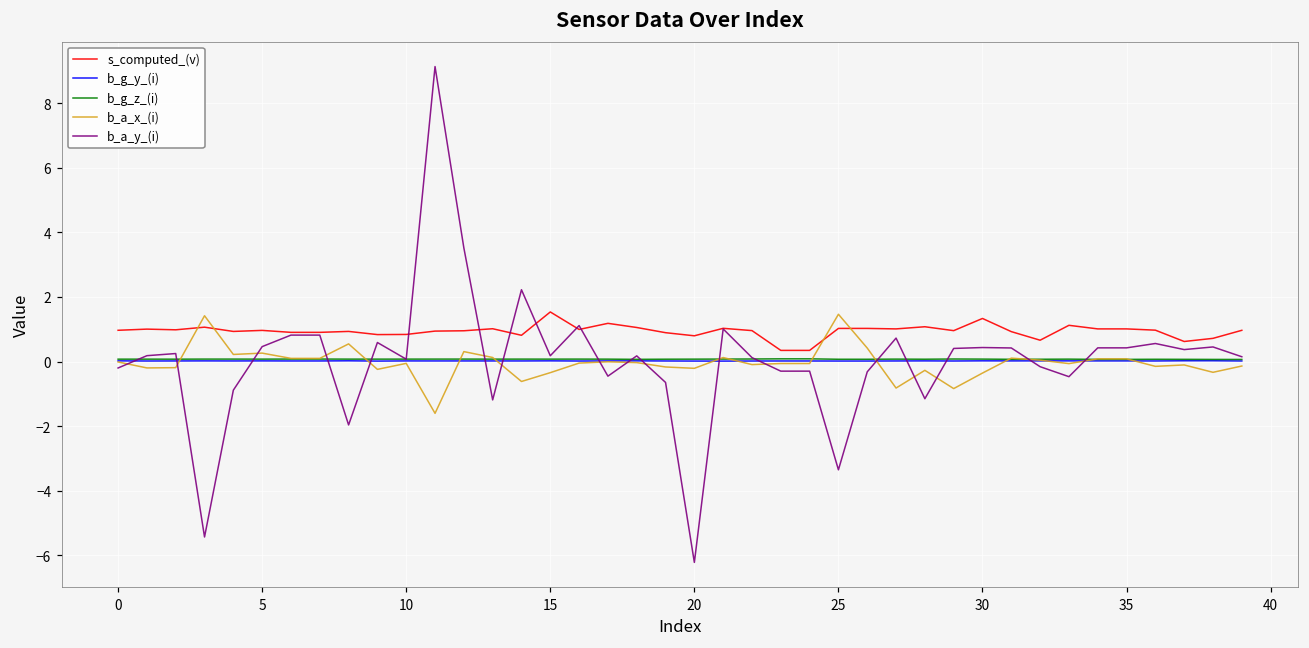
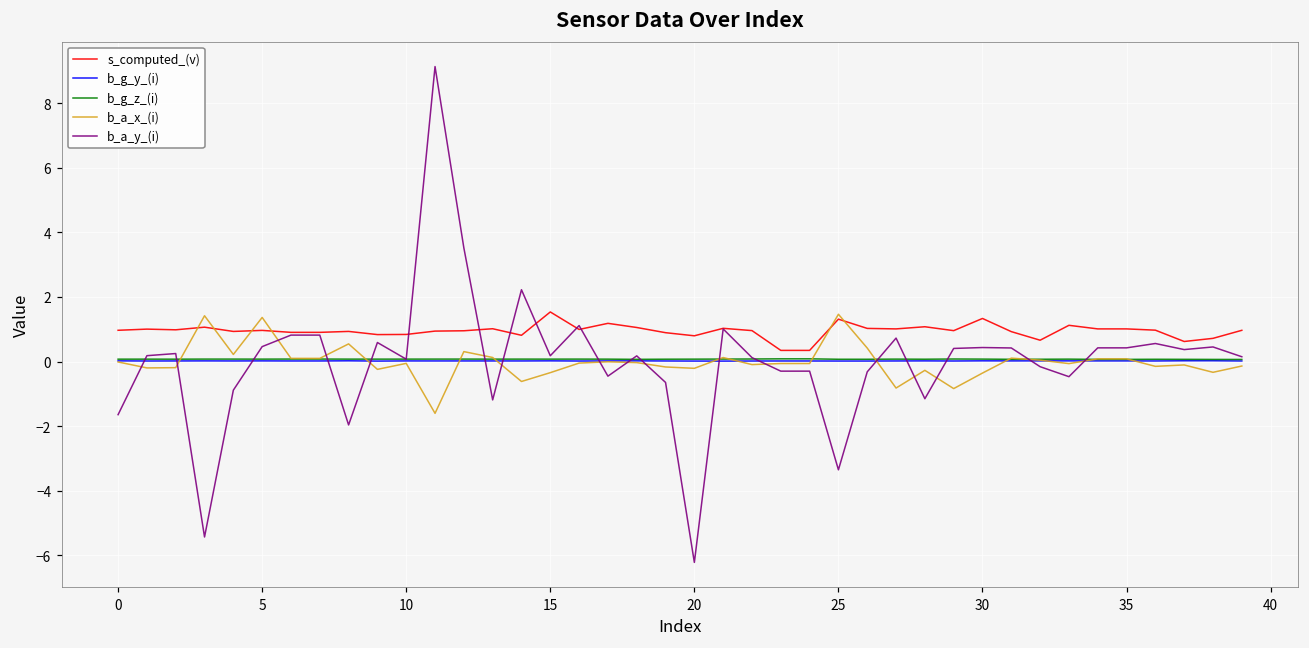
  {
    "s_computed_(v)": {
      "0": 1.0,
      "5": 1.0,
      "10": 0.8,
      "15": 1.5,
      "20": 0.8,
-     "25": 1.0,
+     "25": 1.3,
      "30": 1.3,
      "35": 1.0
    },
    "b_a_x_(i)": {
-     "5": 0.3,
+     "5": 1.4,
      "15": -0.3,
      "20": -0.2,
      "25": 1.5,
      "30": -0.4
    },
    "b_a_y_(i)": {
-     "0": -0.2,
+     "0": -1.6,
      "5": 0.5,
      "15": 0.2,
      "20": -6.2,
      "25": -3.3,
      "30": 0.4,
      "35": 0.4
    }
  }
